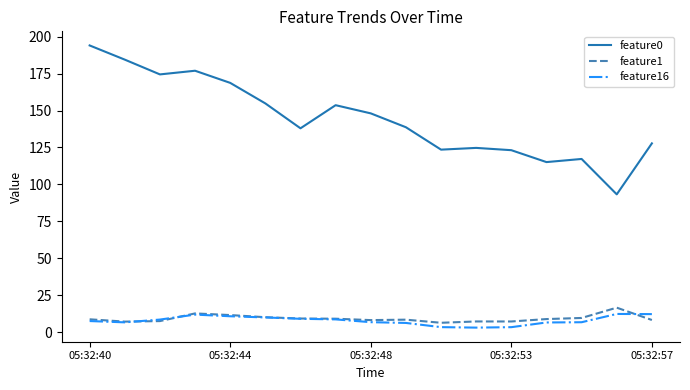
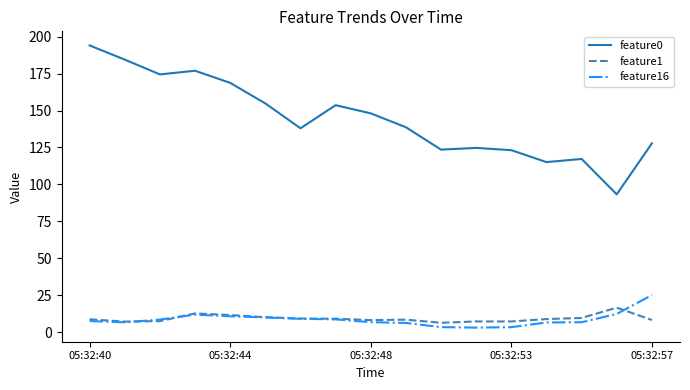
  {
    "feature16": {
      "05:32:53": 3,
-     "05:32:57": 12
+     "05:32:57": 25
    }
  }
